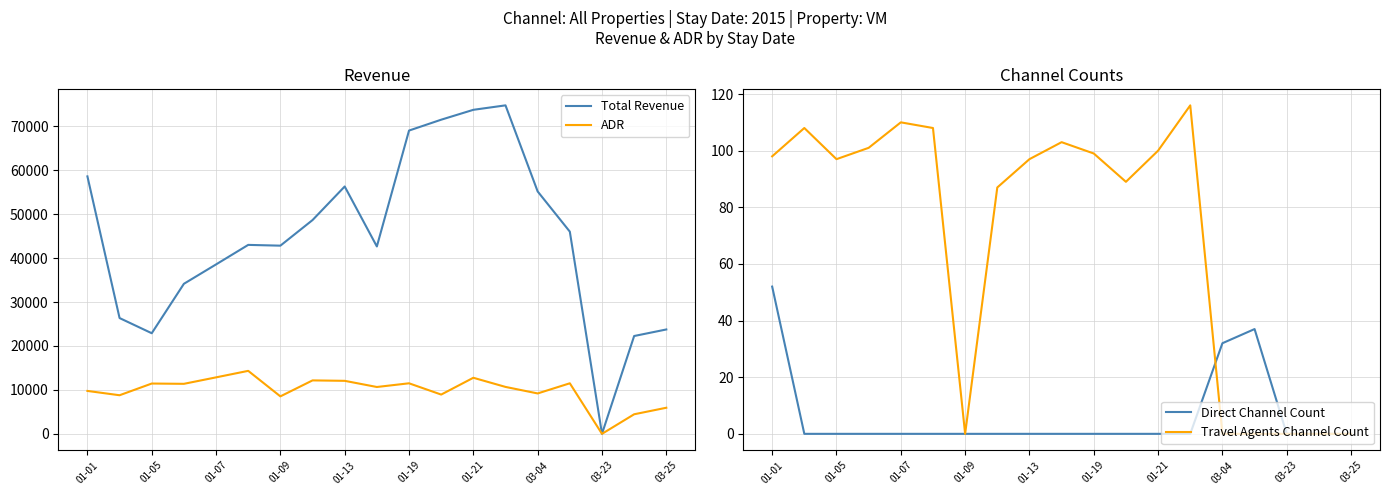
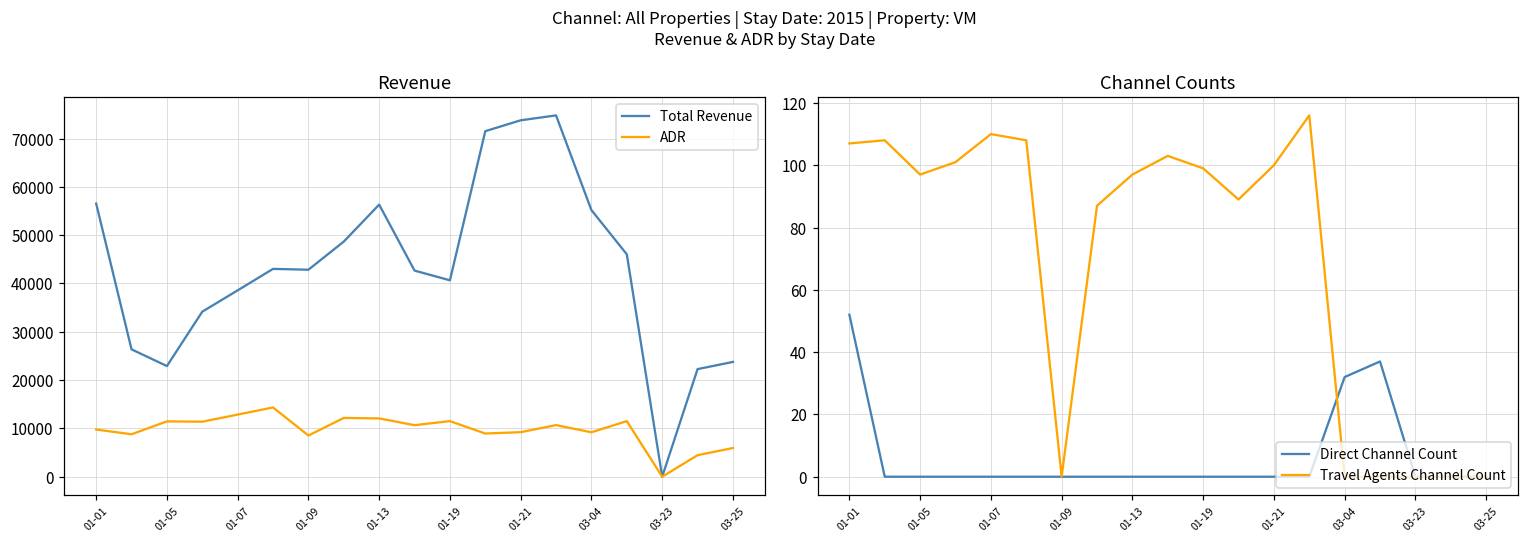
  {
    "Revenue": {
      "Total Revenue": {
-       "01-01": 59000,
+       "01-01": 57000,
        "01-05": 23000,
        "01-07": 39000,
        "01-09": 43000,
        "01-13": 56000,
-       "01-19": 69000,
+       "01-19": 41000,
        "01-21": 74000,
        "03-04": 55000,
        "03-25": 24000
      },
      "ADR": {
        "01-01": 10000,
        "01-05": 11000,
        "01-07": 13000,
        "01-09": 9000,
        "01-13": 12000,
        "01-19": 12000,
-       "01-21": 13000,
+       "01-21": 9000,
        "03-04": 9000,
        "03-25": 6000
      }
    },
    "Channel Counts": {
      "Direct Channel Count": {
        "01-01": 52,
        "01-05": 0,
        "01-07": 0,
        "01-13": 0,
        "01-19": 0,
        "01-21": 0,
        "03-04": 32
      },
      "Travel Agents Channel Count": {
-       "01-01": 98,
+       "01-01": 107,
        "01-05": 97,
        "01-07": 110,
        "01-13": 97,
        "01-19": 99,
        "01-21": 100
      }
    }
  }
